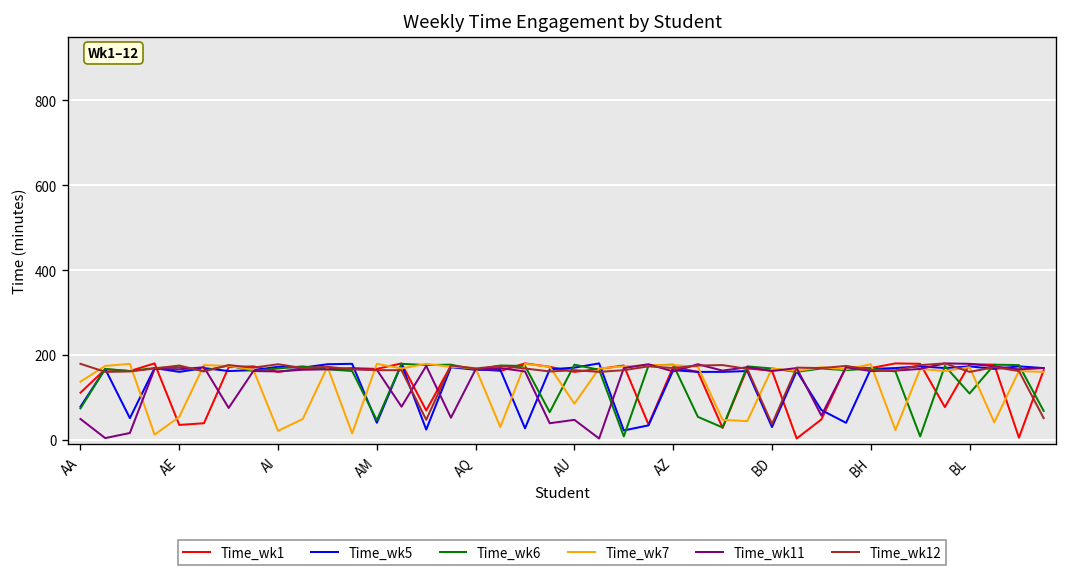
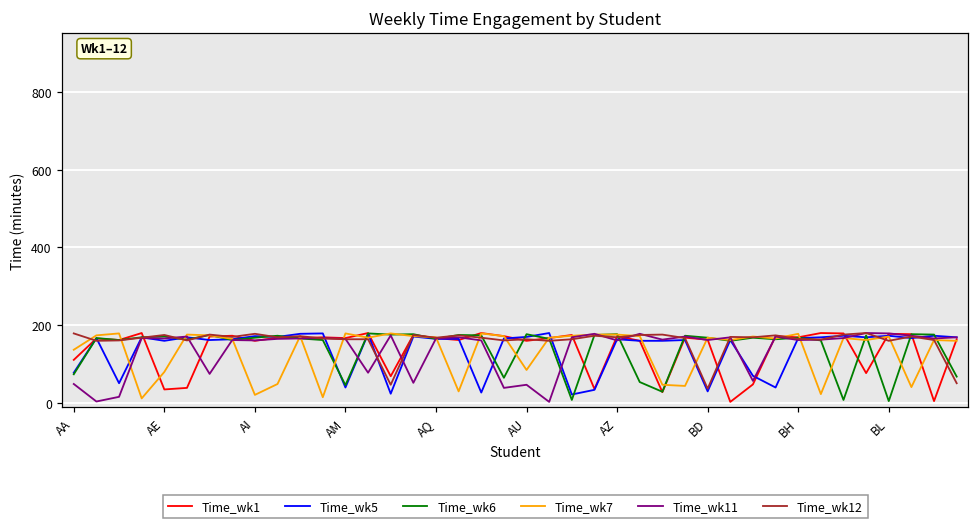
  {
    "Time_wk1": {
      "AA": 110,
      "AE": 40
    },
    "Time_wk6": {
-     "BL": 110
+     "BL": 10
    },
    "Time_wk7": {
      "AA": 140,
-     "AE": 50,
+     "AE": 80,
      "AI": 20,
      "AM": 180,
      "AU": 90,
      "BH": 180
    },
    "Time_wk11": {
      "AA": 50,
      "AU": 50
    },
    "Time_wk12": {
      "AA": 180,
      "BL": 160
    }
  }
